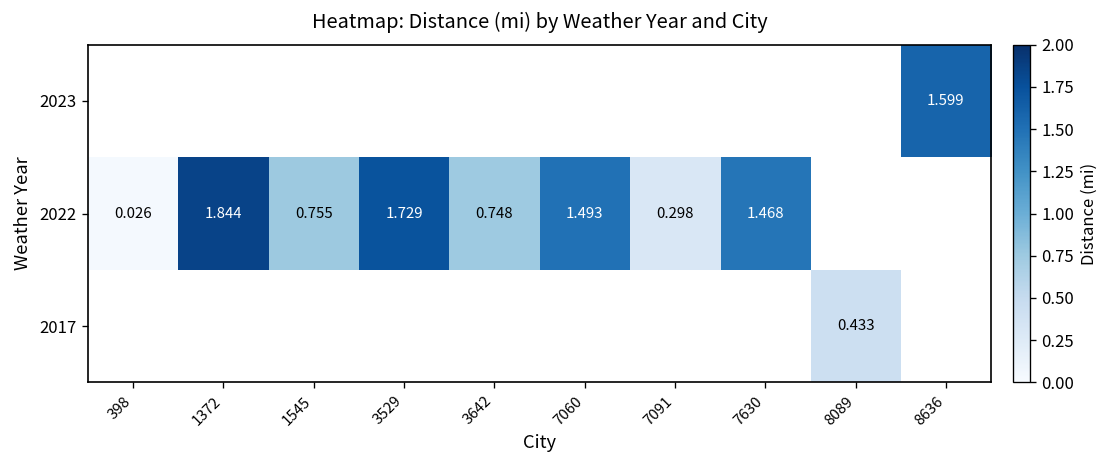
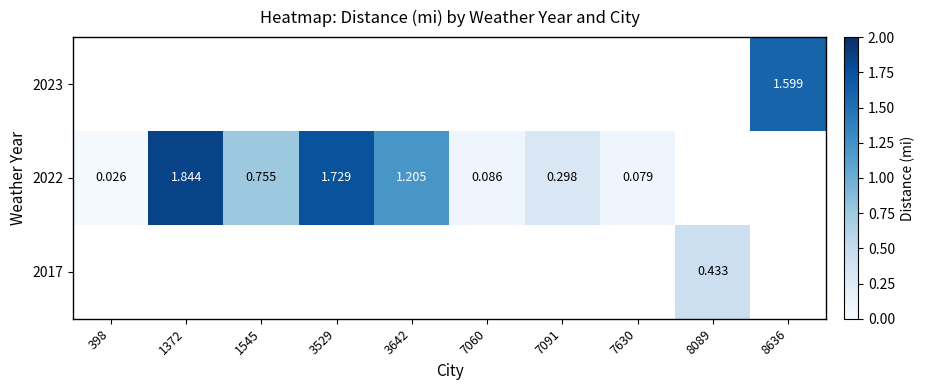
  {
    "2023": {
      "8636": 1.599
    },
    "2022": {
      "398": 0.026,
      "1372": 1.844,
      "1545": 0.755,
      "3529": 1.729,
-     "3642": 0.748,
-     "7060": 1.493,
+     "3642": 1.205,
+     "7060": 0.086,
      "7091": 0.298,
-     "7630": 1.468
+     "7630": 0.079
    },
    "2017": {
      "8089": 0.433
    }
  }
